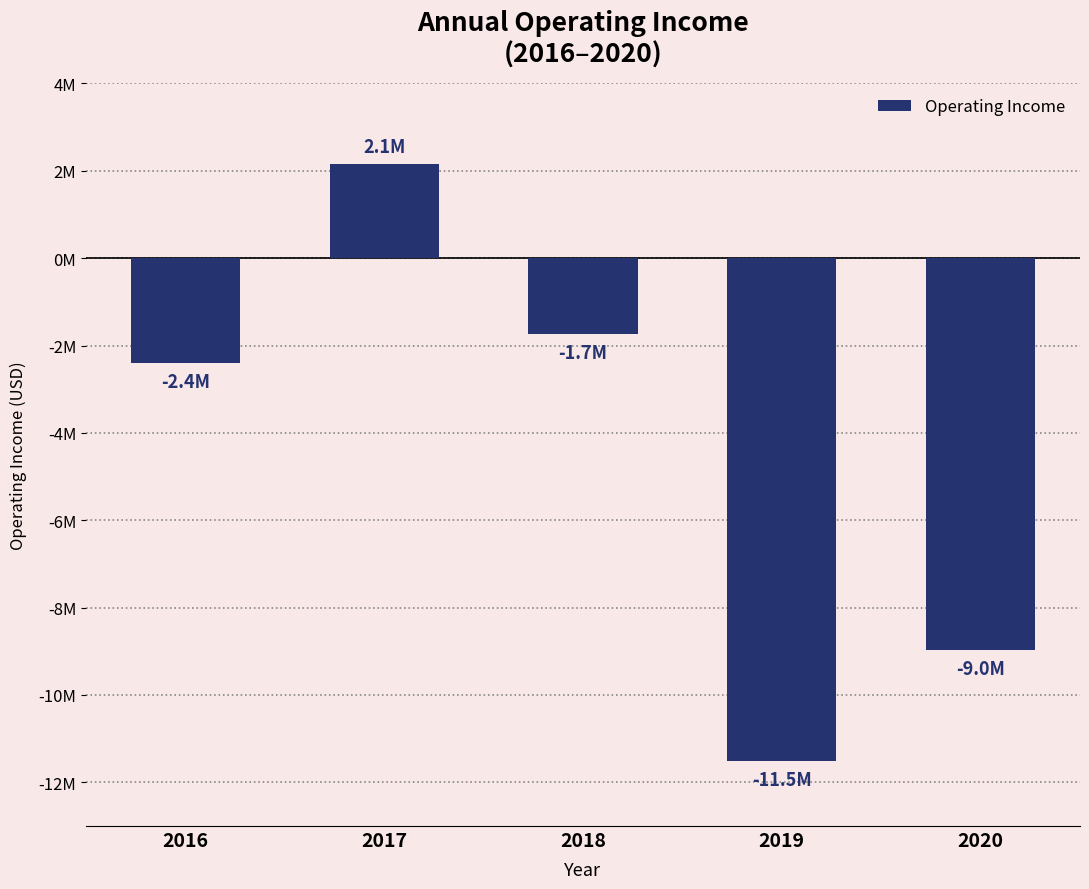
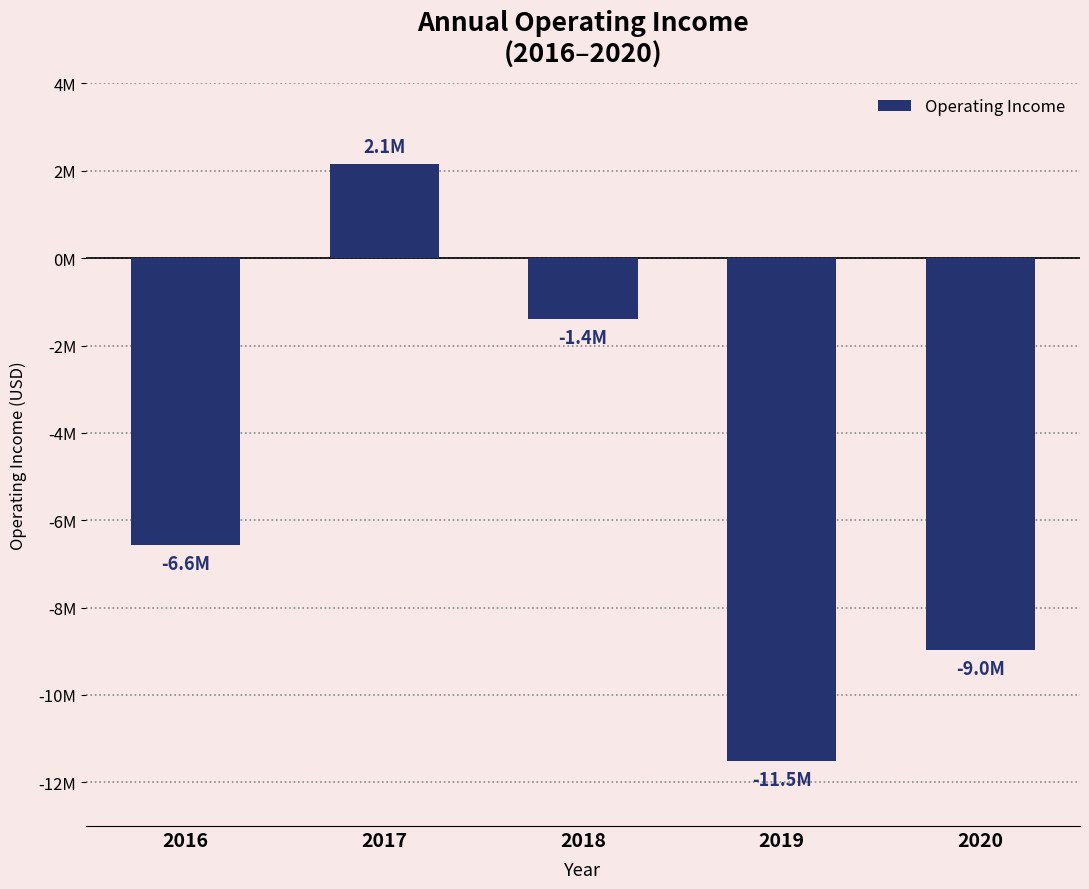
  {
-   "2016": "-2.4M",
+   "2016": "-6.6M",
    "2017": "2.1M",
-   "2018": "-1.7M",
+   "2018": "-1.4M",
    "2019": "-11.5M",
    "2020": "-9.0M"
  }
